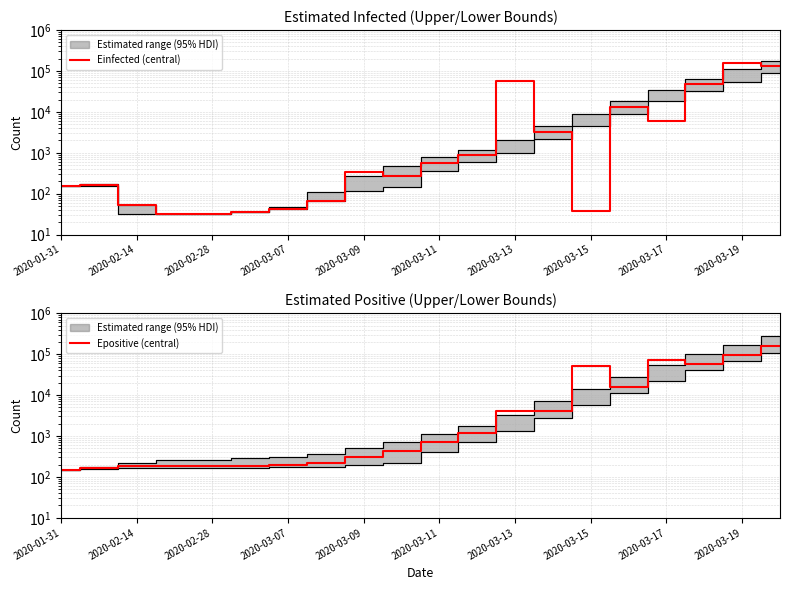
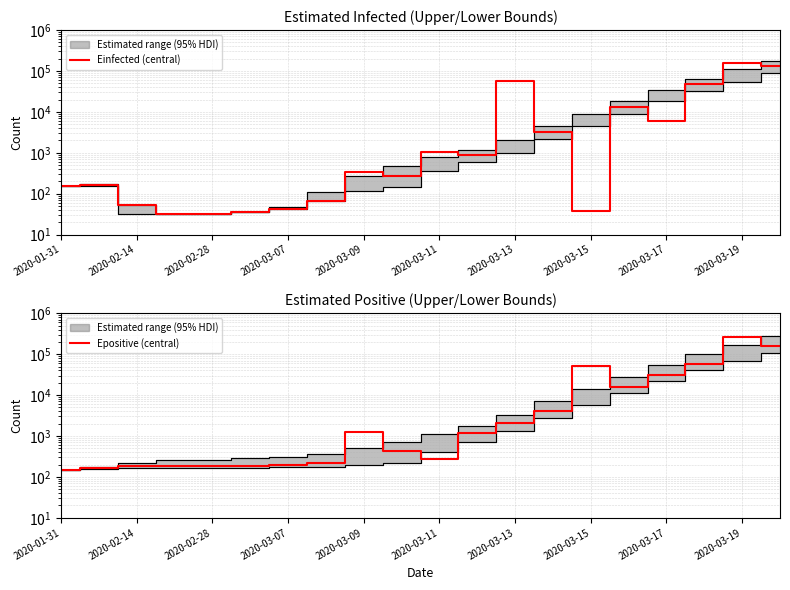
  {
    "Estimated Infected (Upper/Lower Bounds)": {
      "Einfected (central)": {
        "2020-03-09": 300,
-       "2020-03-11": 600,
+       "2020-03-11": 1000,
        "2020-03-13": 60000,
        "2020-03-15": 40,
        "2020-03-17": 6000,
        "2020-03-19": 160000
      }
    },
    "Estimated Positive (Upper/Lower Bounds)": {
      "Epositive (central)": {
-       "2020-03-09": 300,
-       "2020-03-11": 700,
-       "2020-03-13": 4000,
+       "2020-03-09": 1200,
+       "2020-03-11": 300,
+       "2020-03-13": 2000,
        "2020-03-15": 50000,
-       "2020-03-17": 70000,
-       "2020-03-19": 100000
+       "2020-03-17": 30000,
+       "2020-03-19": 300000
      }
    }
  }
